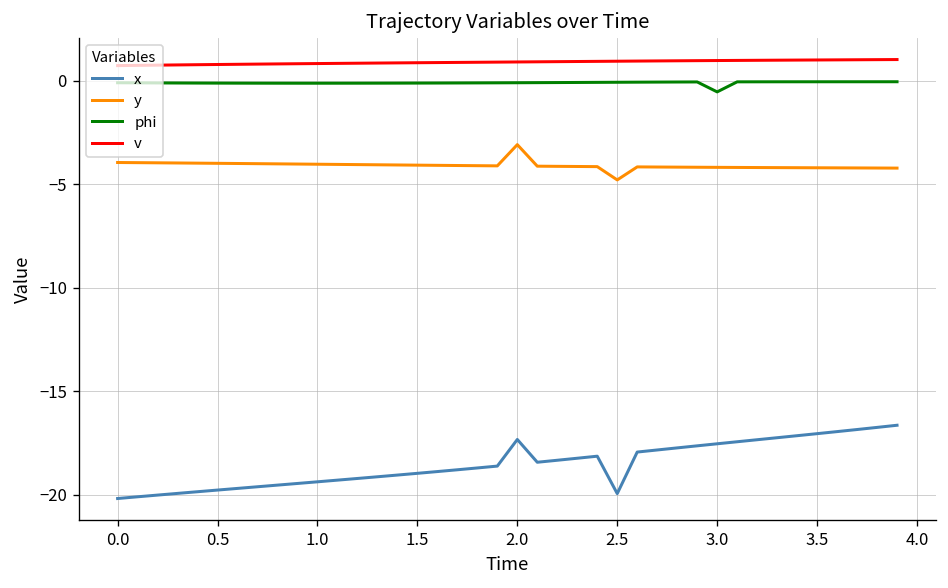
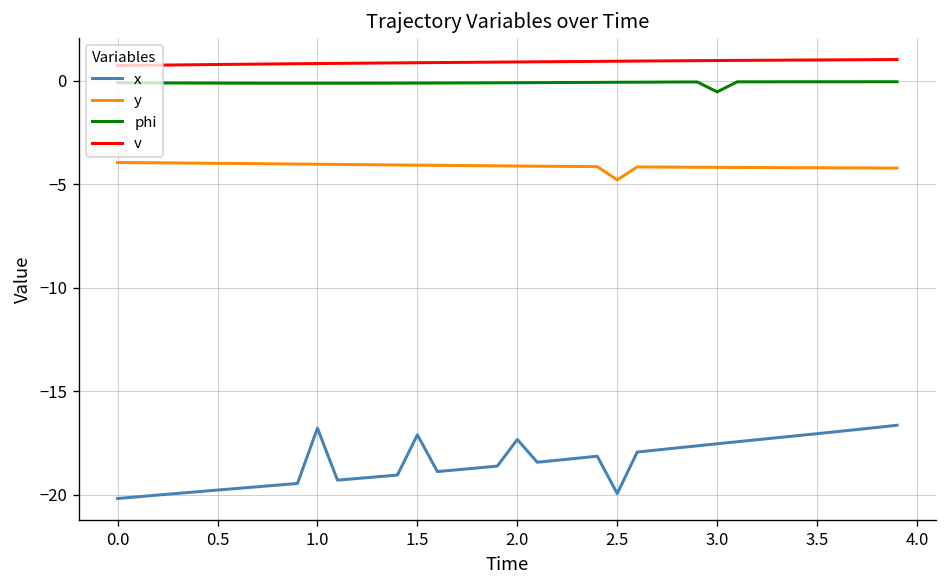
  {
    "x": {
      "0.0": -20.2,
      "0.5": -19.8,
-     "1.0": -19.4,
-     "1.5": -19.0,
+     "1.0": -16.8,
+     "1.5": -17.1,
      "2.0": -17.3,
      "2.5": -19.9,
      "3.0": -17.5,
      "3.5": -17.0
    },
    "y": {
      "0.5": -4.0,
      "1.0": -4.0,
      "1.5": -4.1,
-     "2.0": -3.1,
+     "2.0": -4.1,
      "2.5": -4.8,
      "3.0": -4.2,
      "3.5": -4.2
    },
    "phi": {
      "0.5": -0.1,
      "1.0": -0.1,
      "1.5": -0.1,
      "2.0": -0.1,
      "2.5": -0.1,
      "3.0": -0.5,
      "3.5": 0.0
    },
    "v": {
      "0.5": 0.8,
      "1.0": 0.8,
      "1.5": 0.9,
      "2.0": 0.9,
      "2.5": 1.0,
      "3.0": 1.0,
      "3.5": 1.0
    }
  }
